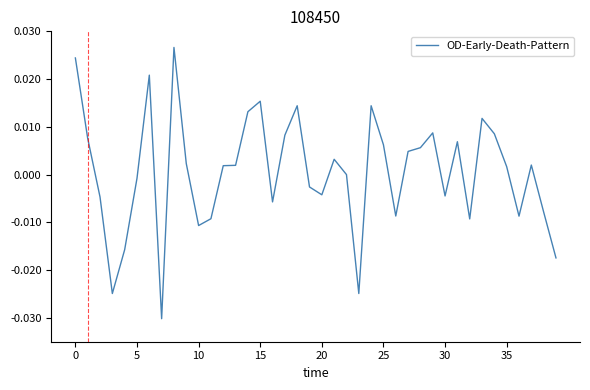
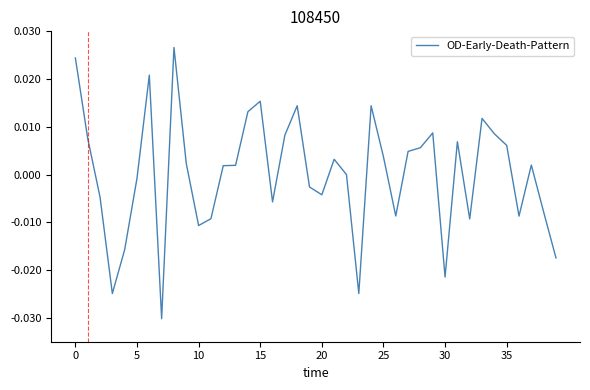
  {
    "0": 0.024,
    "5": -0.001,
    "10": -0.011,
    "15": 0.015,
    "20": -0.004,
-   "25": 0.006,
-   "30": -0.004,
-   "35": 0.002
+   "25": 0.004,
+   "30": -0.021,
+   "35": 0.006
  }
